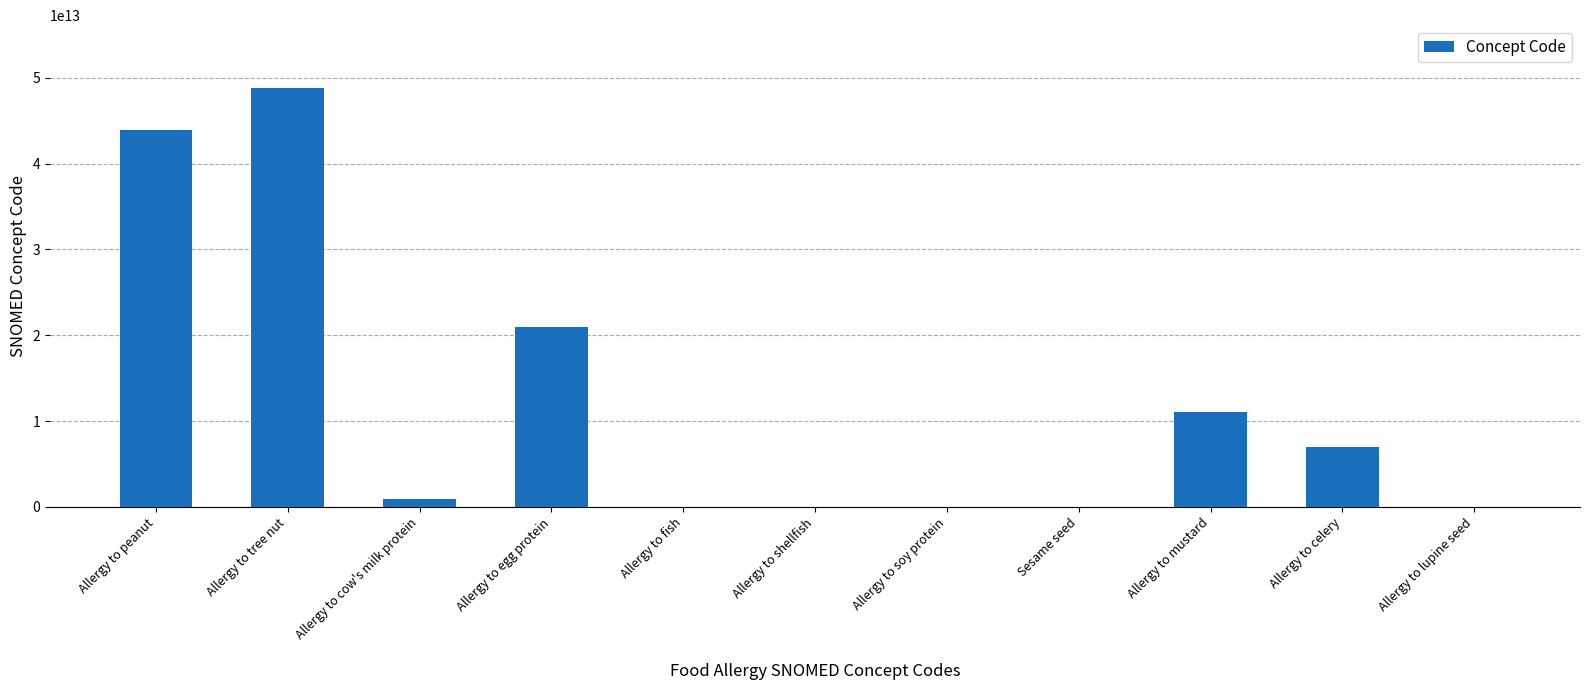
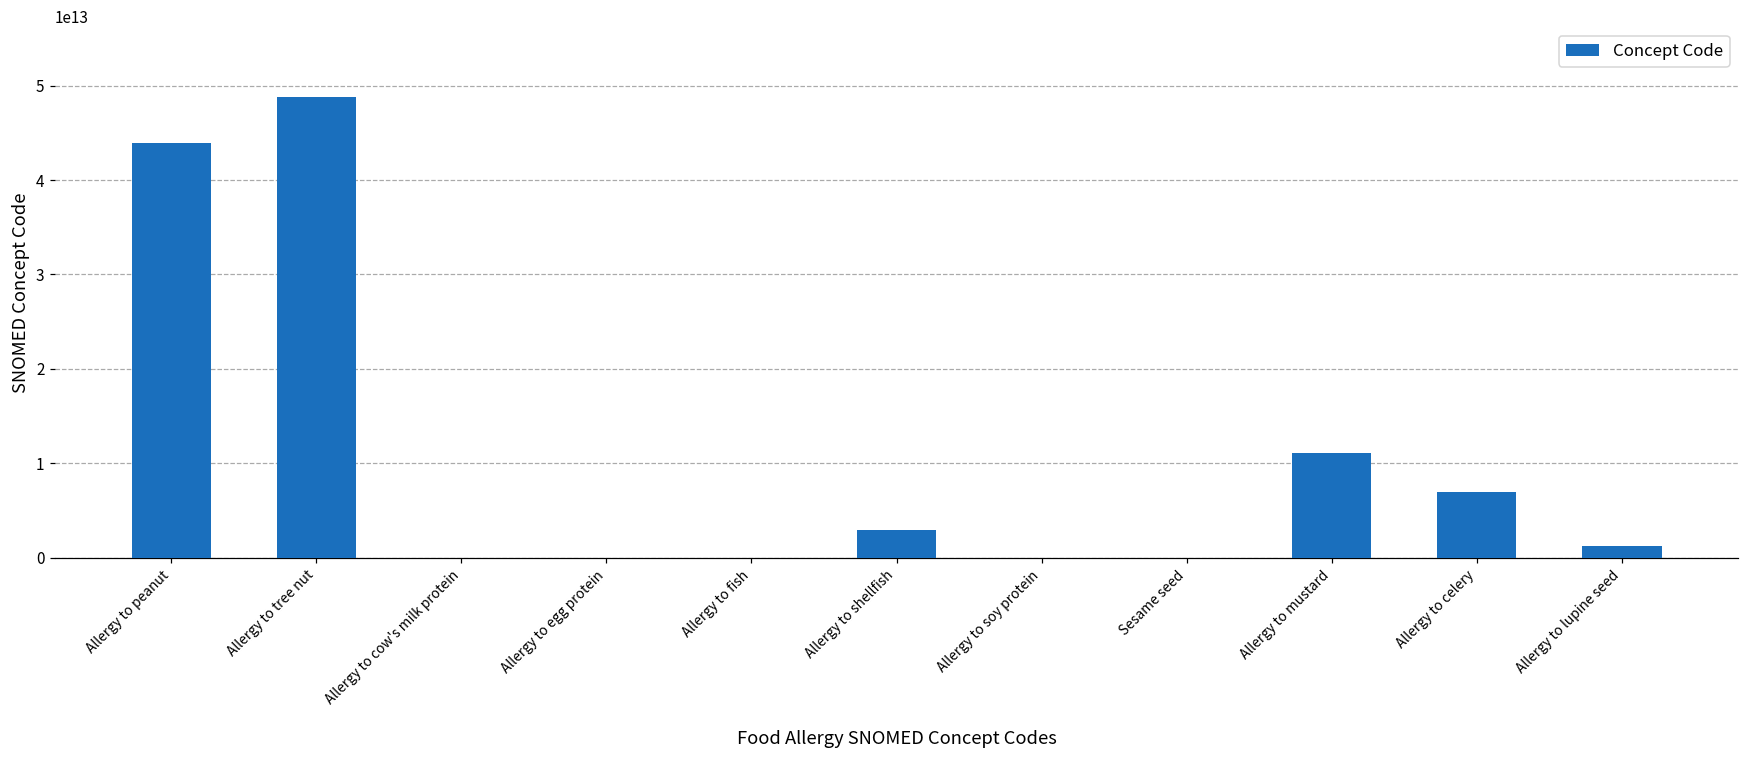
  {
    "Allergy to peanut": 44000000000000,
    "Allergy to tree nut": 49000000000000,
-   "Allergy to cow's milk protein": 1000000000000,
-   "Allergy to egg protein": 21000000000000,
-   "Allergy to shellfish": 0,
+   "Allergy to cow's milk protein": 0,
+   "Allergy to egg protein": 0,
+   "Allergy to shellfish": 3000000000000,
    "Allergy to mustard": 11000000000000,
    "Allergy to celery": 7000000000000,
-   "Allergy to lupine seed": 0
+   "Allergy to lupine seed": 1000000000000
  }
